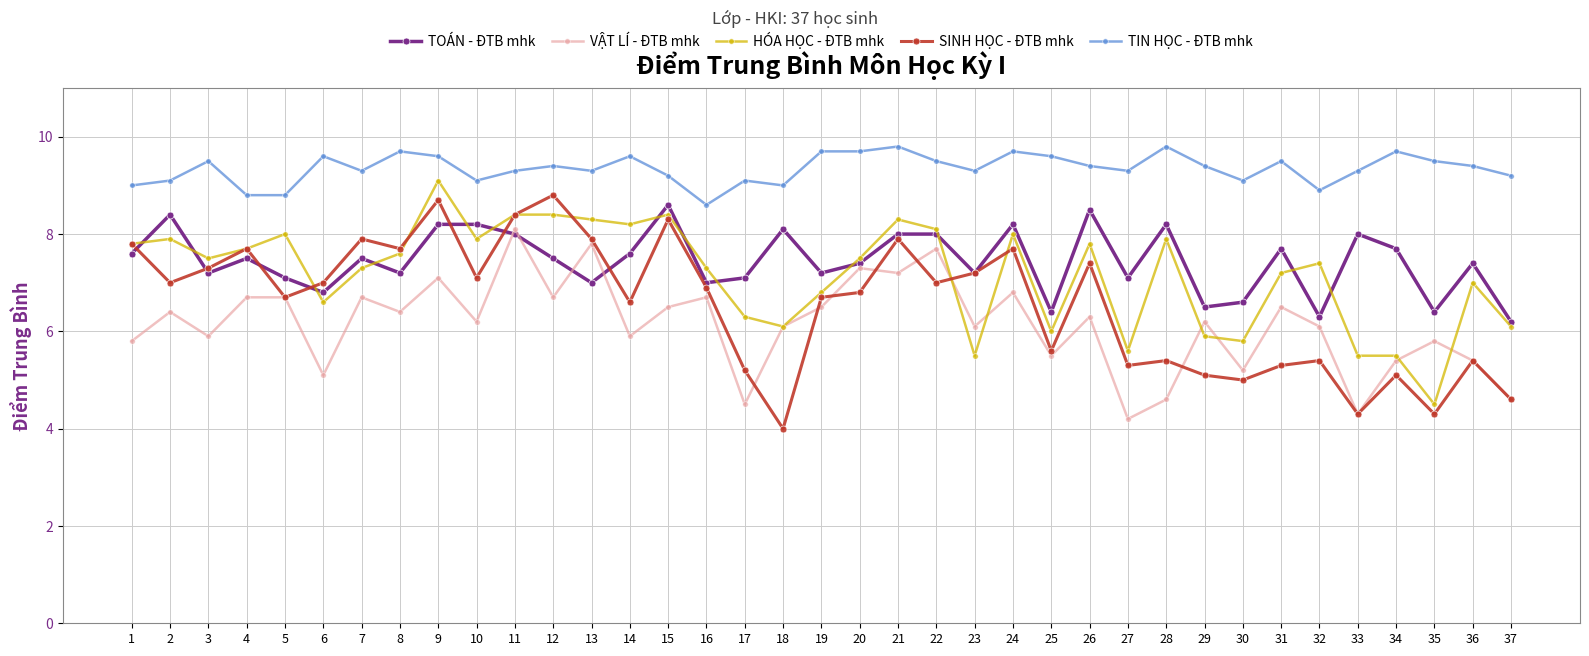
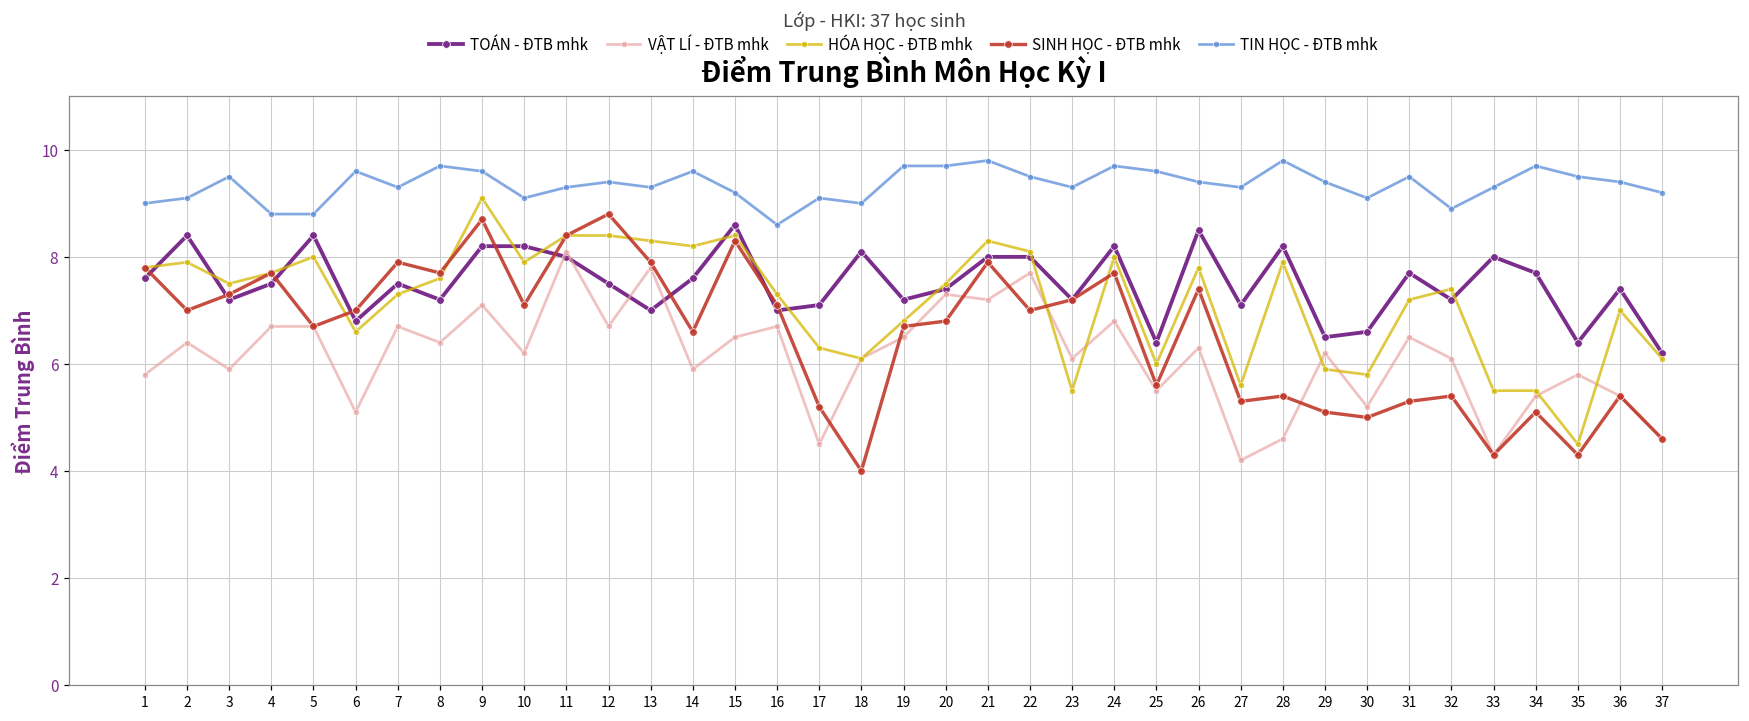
  {
    "TOÁN - ĐTB mhk": {
      "1": 7.6,
      "2": 8.4,
      "3": 7.2,
      "4": 7.5,
-     "5": 7.1,
+     "5": 8.4,
      "6": 6.8,
      "7": 7.5,
      "8": 7.2,
      "9": 8.2,
      "10": 8.2,
      "11": 8.0,
      "12": 7.5,
      "13": 7.0,
      "14": 7.6,
      "15": 8.6,
      "16": 7.0,
      "17": 7.1,
      "18": 8.1,
      "19": 7.2,
      "20": 7.4,
      "21": 8.0,
      "22": 8.0,
      "24": 8.2,
      "25": 6.4,
      "26": 8.5,
      "27": 7.1,
      "28": 8.2,
      "29": 6.5,
      "30": 6.6,
      "31": 7.7,
-     "32": 6.3,
+     "32": 7.2,
      "33": 8.0,
      "34": 7.7,
      "35": 6.4,
      "36": 7.4,
      "37": 6.2
    },
    "VẬT LÍ - ĐTB mhk": {
      "1": 5.8,
      "2": 6.4,
      "3": 5.9,
      "4": 6.7,
      "6": 5.1,
      "7": 6.7,
      "8": 6.4,
      "9": 7.1,
      "10": 6.2,
      "11": 8.1,
      "12": 6.7,
      "13": 7.8,
      "14": 5.9,
      "15": 6.5,
      "16": 6.7,
      "17": 4.5,
      "19": 6.5,
      "20": 7.3,
      "21": 7.2,
      "22": 7.7,
      "23": 6.1,
      "24": 6.8,
      "25": 5.5,
      "26": 6.3,
      "27": 4.2,
      "28": 4.6,
      "29": 6.2,
      "30": 5.2,
      "31": 6.5,
      "32": 6.1,
      "34": 5.4,
      "35": 5.8
    },
    "HÓA HỌC - ĐTB mhk": {
      "2": 7.9,
      "3": 7.5,
      "5": 8.0,
      "6": 6.6,
      "7": 7.3,
      "8": 7.6,
      "9": 9.1,
      "10": 7.9,
      "12": 8.4,
      "13": 8.3,
      "14": 8.2,
      "15": 8.4,
      "16": 7.3,
      "17": 6.3,
      "19": 6.8,
      "20": 7.5,
      "21": 8.3,
      "22": 8.1,
      "23": 5.5,
      "24": 8.0,
      "25": 6.0,
      "26": 7.8,
      "27": 5.6,
      "28": 7.9,
      "29": 5.9,
      "30": 5.8,
      "31": 7.2,
      "32": 7.4,
      "33": 5.5,
      "34": 5.5,
      "35": 4.5,
      "36": 7.0,
      "37": 6.1
    },
    "SINH HỌC - ĐTB mhk": {
      "2": 7.0,
      "3": 7.3,
      "6": 7.0,
      "7": 7.9,
      "8": 7.7,
      "9": 8.7,
      "10": 7.1,
      "12": 8.8,
      "13": 7.9,
      "14": 6.6,
      "15": 8.3,
-     "16": 6.9,
+     "16": 7.1,
      "17": 5.2,
      "18": 4.0,
      "19": 6.7,
      "20": 6.8,
      "21": 7.9,
      "22": 7.0,
      "24": 7.7,
      "25": 5.6,
      "26": 7.4,
      "27": 5.3,
      "28": 5.4,
      "29": 5.1,
      "30": 5.0,
      "31": 5.3,
      "32": 5.4,
      "34": 5.1,
      "35": 4.3
    },
    "TIN HỌC - ĐTB mhk": {
      "1": 9.0,
      "2": 9.1,
      "3": 9.5,
      "4": 8.8,
      "5": 8.8,
      "6": 9.6,
      "7": 9.3,
      "8": 9.7,
      "9": 9.6,
      "10": 9.1,
      "11": 9.3,
      "12": 9.4,
      "13": 9.3,
      "14": 9.6,
      "15": 9.2,
      "16": 8.6,
      "17": 9.1,
      "18": 9.0,
      "19": 9.7,
      "20": 9.7,
      "21": 9.8,
      "22": 9.5,
      "23": 9.3,
      "24": 9.7,
      "25": 9.6,
      "26": 9.4,
      "27": 9.3,
      "28": 9.8,
      "29": 9.4,
      "30": 9.1,
      "31": 9.5,
      "32": 8.9,
      "33": 9.3,
      "34": 9.7,
      "35": 9.5,
      "36": 9.4,
      "37": 9.2
    }
  }
